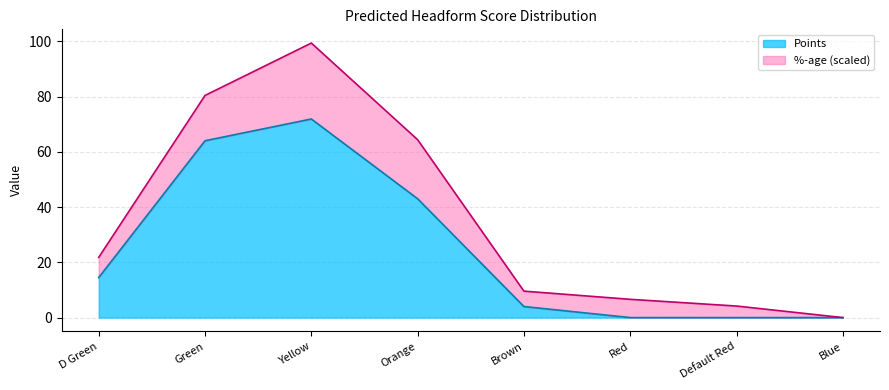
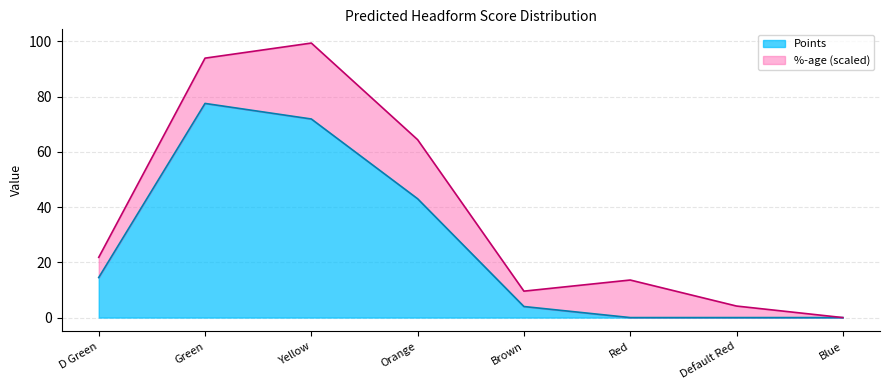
  {
    "Points": {
      "D Green": 15,
-     "Green": 64,
+     "Green": 78,
      "Yellow": 72,
      "Orange": 43,
      "Brown": 4,
      "Red": 0,
      "Default Red": 0
    },
    "%-age (scaled)": {
      "D Green": 7,
      "Green": 16,
      "Yellow": 27,
      "Orange": 21,
      "Brown": 6,
-     "Red": 7,
+     "Red": 14,
      "Default Red": 4
    }
  }
